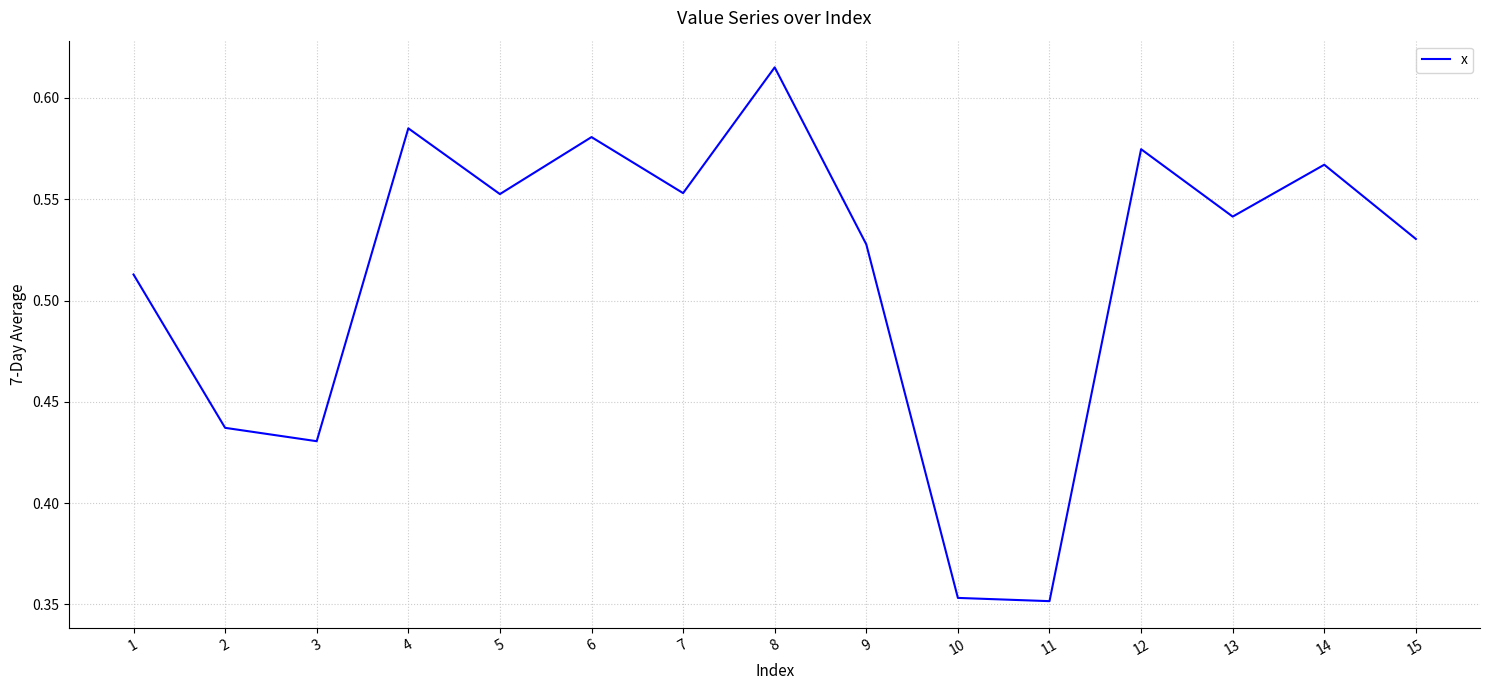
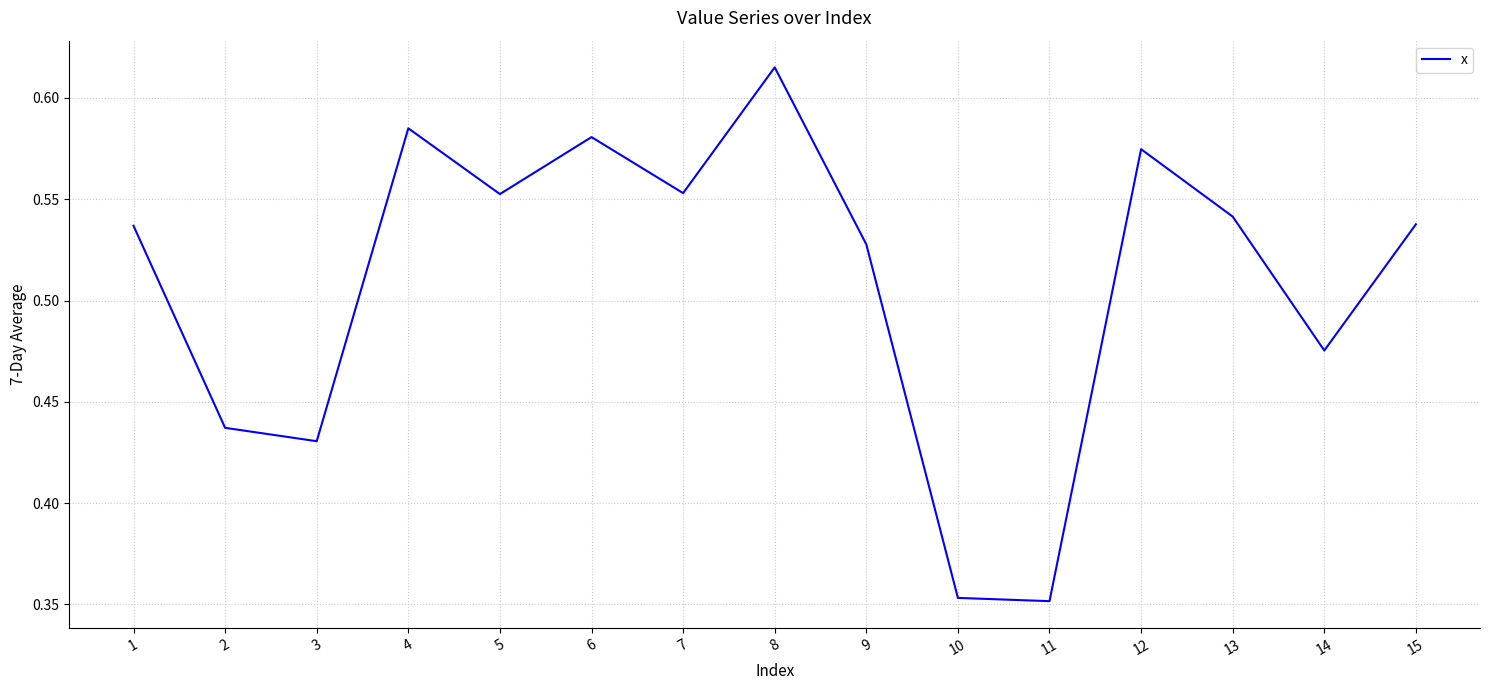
  {
-   "1": 0.513,
+   "1": 0.537,
    "2": 0.437,
    "3": 0.431,
    "4": 0.585,
    "5": 0.553,
    "6": 0.581,
    "7": 0.553,
    "8": 0.615,
    "9": 0.528,
    "10": 0.353,
    "11": 0.352,
    "12": 0.575,
    "13": 0.541,
-   "14": 0.567,
-   "15": 0.530
+   "14": 0.475,
+   "15": 0.538
  }
